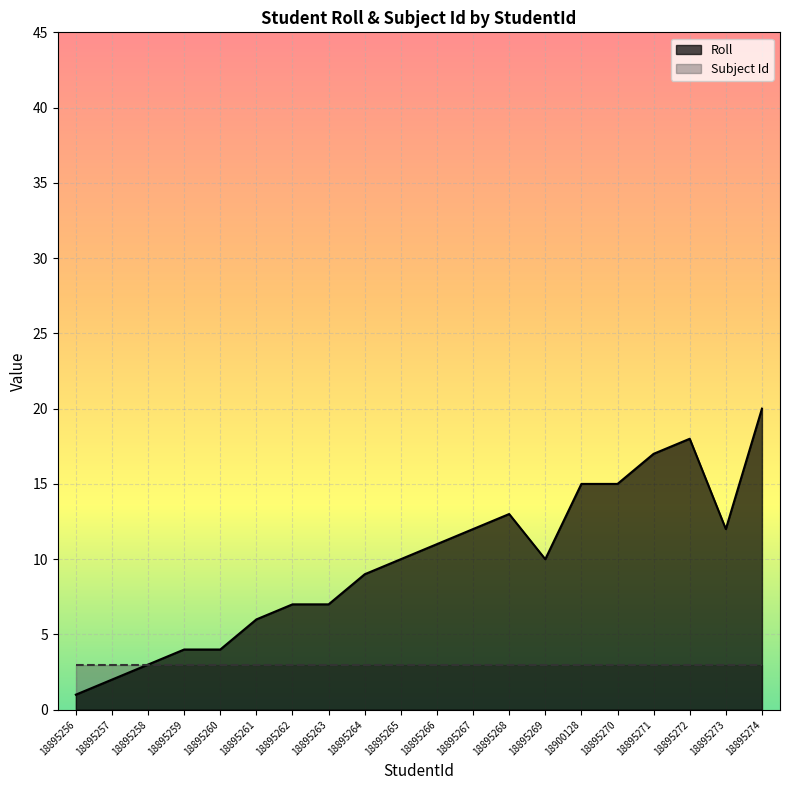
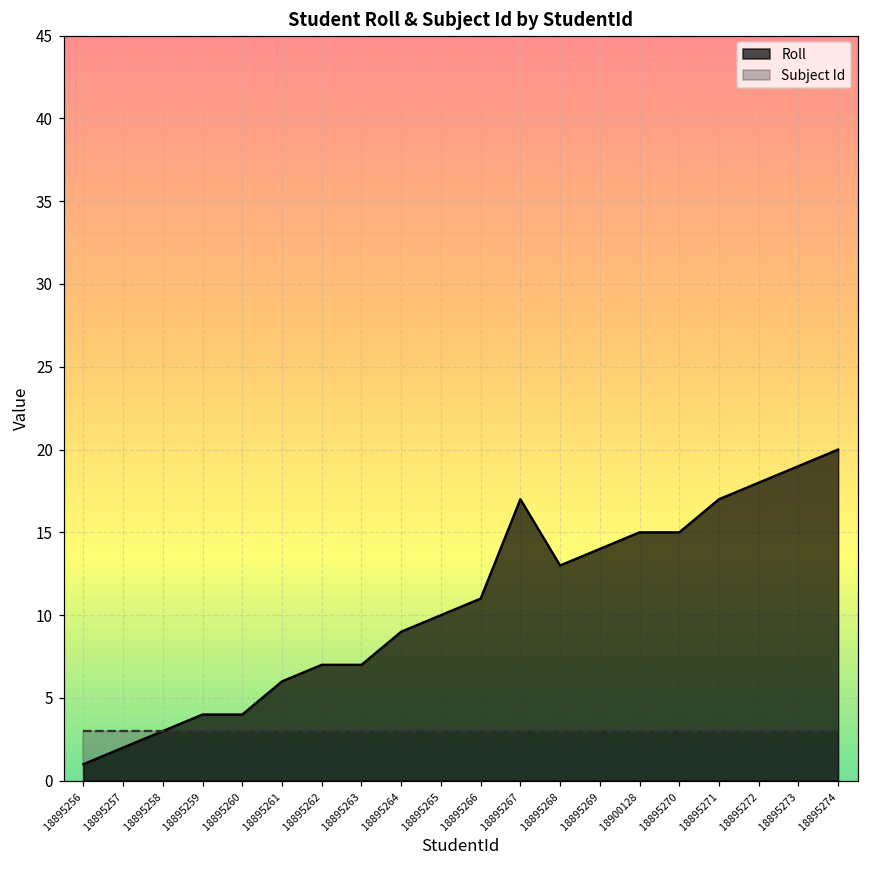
  {
    "Roll": {
      "18895256": 1,
      "18895257": 2,
      "18895259": 4,
      "18895260": 4,
      "18895261": 6,
      "18895262": 7,
      "18895263": 7,
      "18895264": 9,
      "18895265": 10,
      "18895266": 11,
-     "18895267": 12,
+     "18895267": 17,
      "18895268": 13,
-     "18895269": 10,
+     "18895269": 14,
      "18900128": 15,
      "18895270": 15,
      "18895271": 17,
      "18895272": 18,
-     "18895273": 12,
+     "18895273": 19,
      "18895274": 20
    },
    "Subject Id": {
      "18895256": 3,
      "18895257": 3,
      "18895259": 3,
      "18895260": 3,
      "18895261": 3,
      "18895262": 3,
      "18895263": 3,
      "18895264": 3,
      "18895265": 3,
      "18895266": 3,
      "18895267": 3,
      "18895268": 3,
      "18895269": 3,
      "18900128": 3,
      "18895270": 3,
      "18895271": 3,
      "18895272": 3,
      "18895273": 3,
      "18895274": 3
    }
  }
